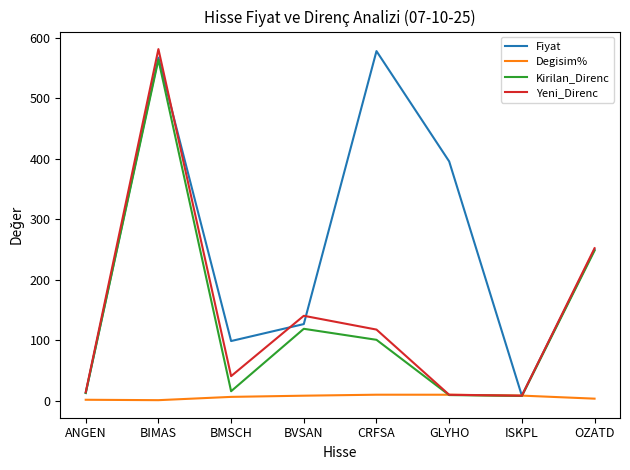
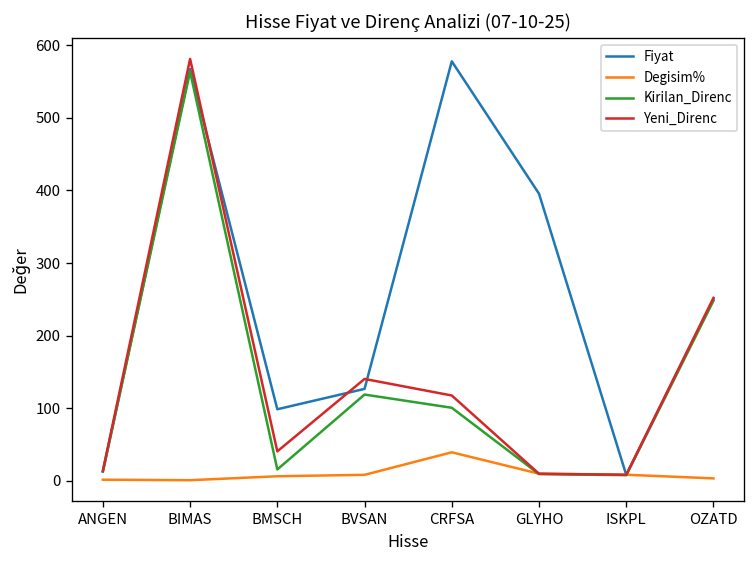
  {
    "Fiyat": {
      "BMSCH": 100,
      "BVSAN": 130,
      "CRFSA": 580,
      "GLYHO": 400
    },
    "Degisim%": {
      "ANGEN": 0,
      "BIMAS": 0,
      "BMSCH": 10,
      "BVSAN": 10,
-     "CRFSA": 10,
+     "CRFSA": 40,
      "OZATD": 0
    },
    "Kirilan_Direnc": {
      "BMSCH": 20,
      "BVSAN": 120,
      "CRFSA": 100
    },
    "Yeni_Direnc": {
      "BIMAS": 580,
      "BMSCH": 40,
      "BVSAN": 140,
      "CRFSA": 120
    }
  }
